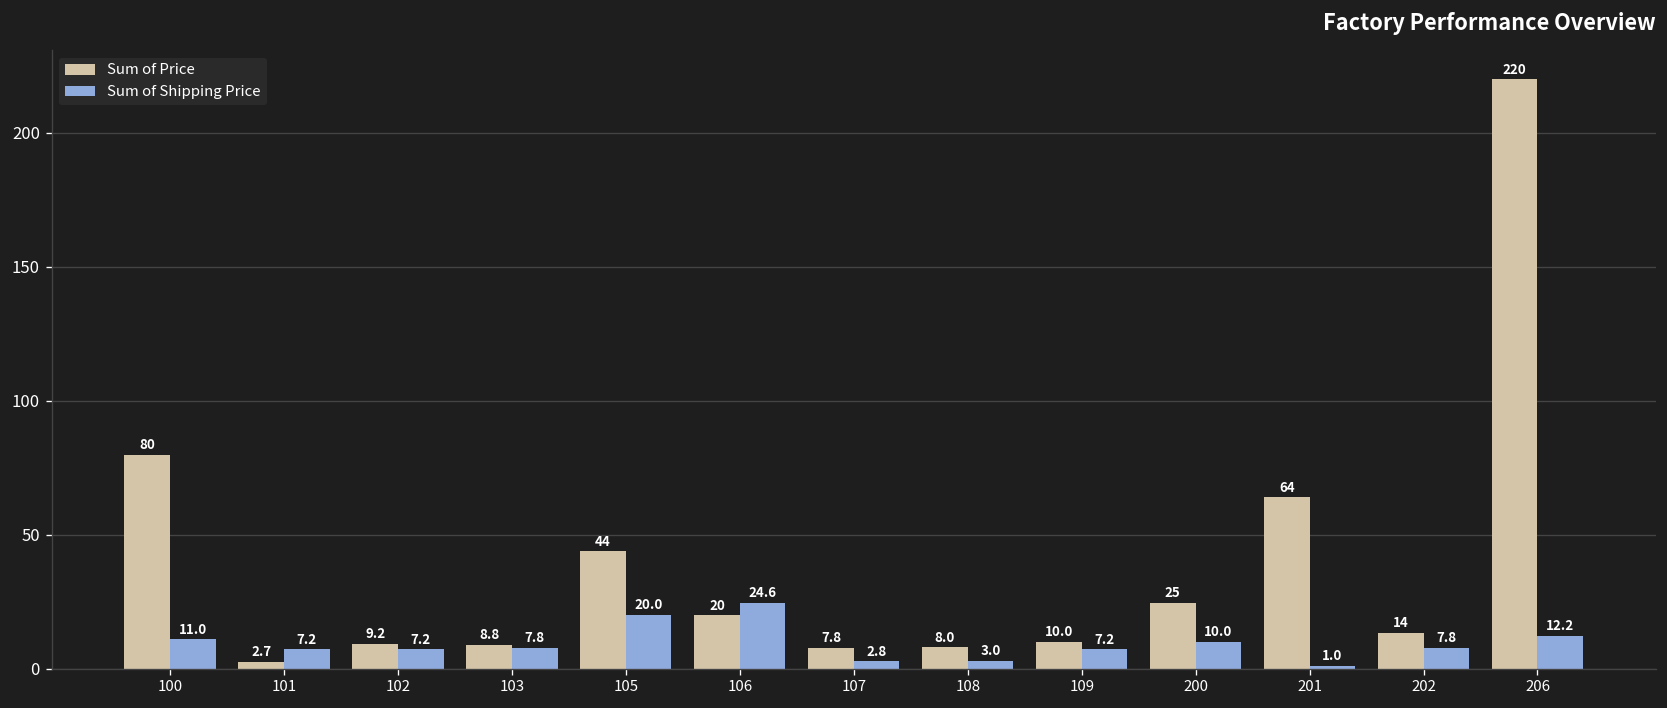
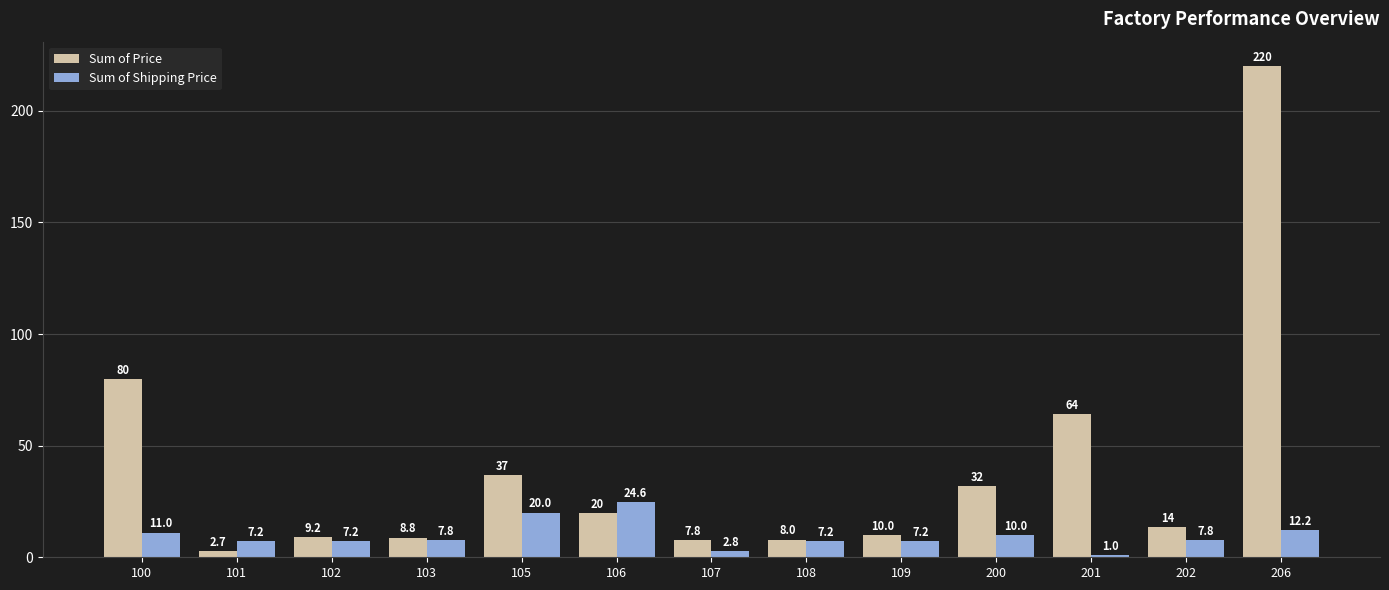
  {
    "Sum of Price": {
      "100": 80,
      "101": 2.7,
      "102": 9.2,
      "103": 8.8,
-     "105": 44,
+     "105": 37,
      "106": 20,
      "107": 7.8,
      "108": 8.0,
      "109": 10.0,
-     "200": 25,
+     "200": 32,
      "201": 64,
      "202": 14,
      "206": 220
    },
    "Sum of Shipping Price": {
      "100": 11.0,
      "101": 7.2,
      "102": 7.2,
      "103": 7.8,
      "105": 20.0,
      "106": 24.6,
      "107": 2.8,
-     "108": 3.0,
+     "108": 7.2,
      "109": 7.2,
      "200": 10.0,
      "201": 1.0,
      "202": 7.8,
      "206": 12.2
    }
  }
